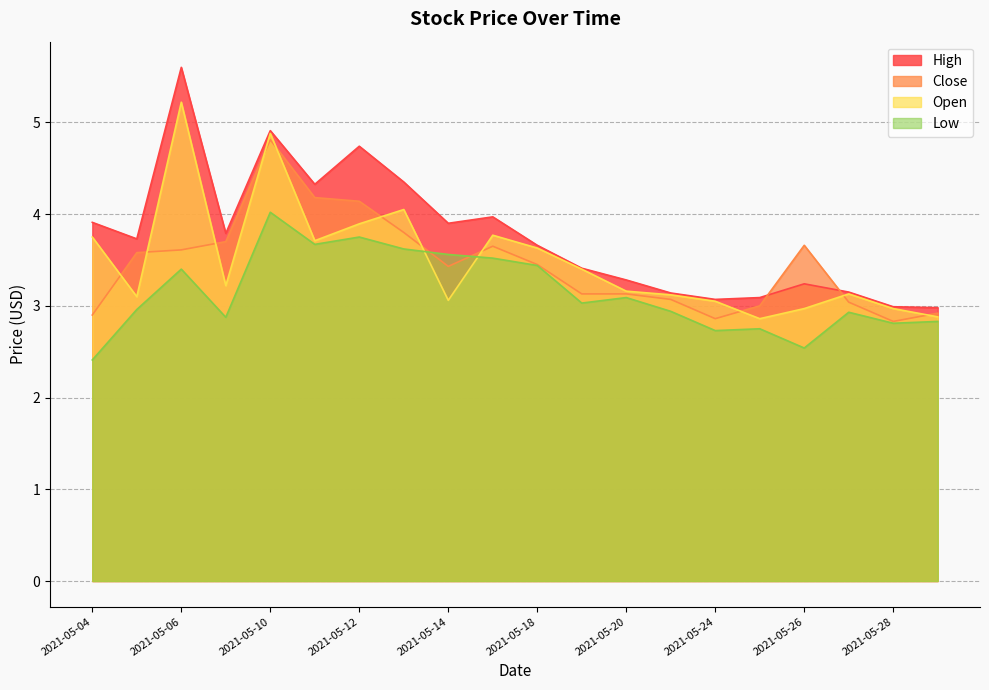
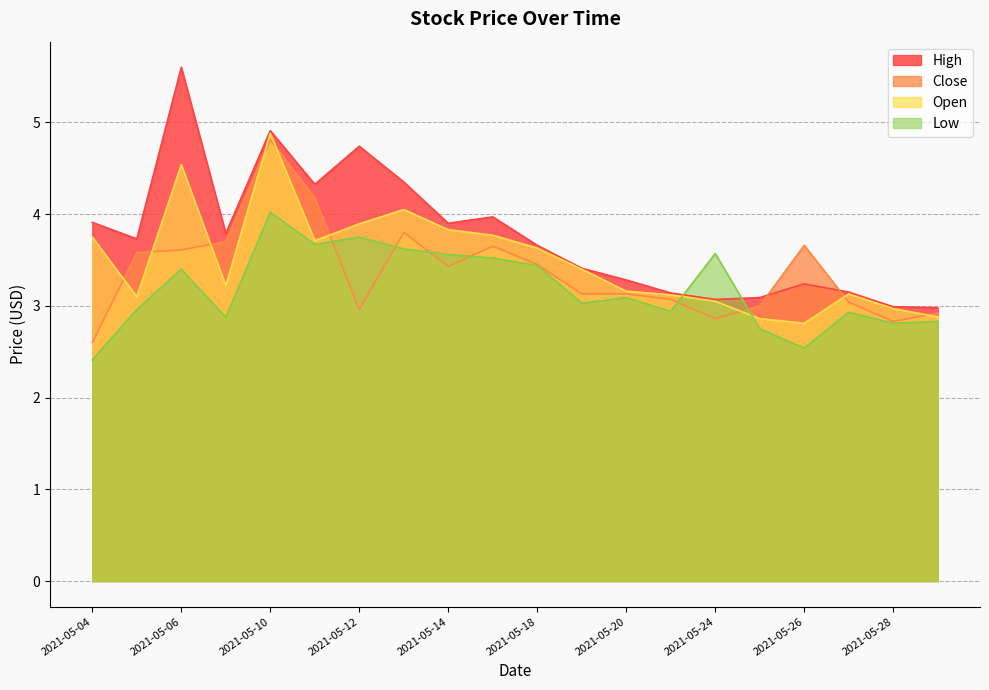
  {
    "High": {
      "2021-05-04": 3.9,
      "2021-05-06": 5.6,
      "2021-05-10": 4.9,
      "2021-05-12": 4.7,
      "2021-05-14": 3.9,
      "2021-05-18": 3.7,
      "2021-05-20": 3.3,
      "2021-05-26": 3.2
    },
    "Close": {
-     "2021-05-04": 2.9,
+     "2021-05-04": 2.6,
      "2021-05-06": 3.6,
      "2021-05-10": 4.8,
-     "2021-05-12": 4.1,
+     "2021-05-12": 3.0,
      "2021-05-14": 3.4,
      "2021-05-20": 3.1,
      "2021-05-24": 2.9,
      "2021-05-26": 3.7
    },
    "Open": {
      "2021-05-04": 3.8,
-     "2021-05-06": 5.2,
+     "2021-05-06": 4.5,
      "2021-05-10": 4.9,
      "2021-05-12": 3.9,
-     "2021-05-14": 3.1,
+     "2021-05-14": 3.8,
      "2021-05-18": 3.6,
      "2021-05-20": 3.2,
-     "2021-05-26": 3.0
+     "2021-05-26": 2.8
    },
    "Low": {
      "2021-05-04": 2.4,
      "2021-05-06": 3.4,
      "2021-05-10": 4.0,
      "2021-05-12": 3.8,
      "2021-05-14": 3.6,
      "2021-05-20": 3.1,
-     "2021-05-24": 2.7,
+     "2021-05-24": 3.6,
      "2021-05-26": 2.5
    }
  }
